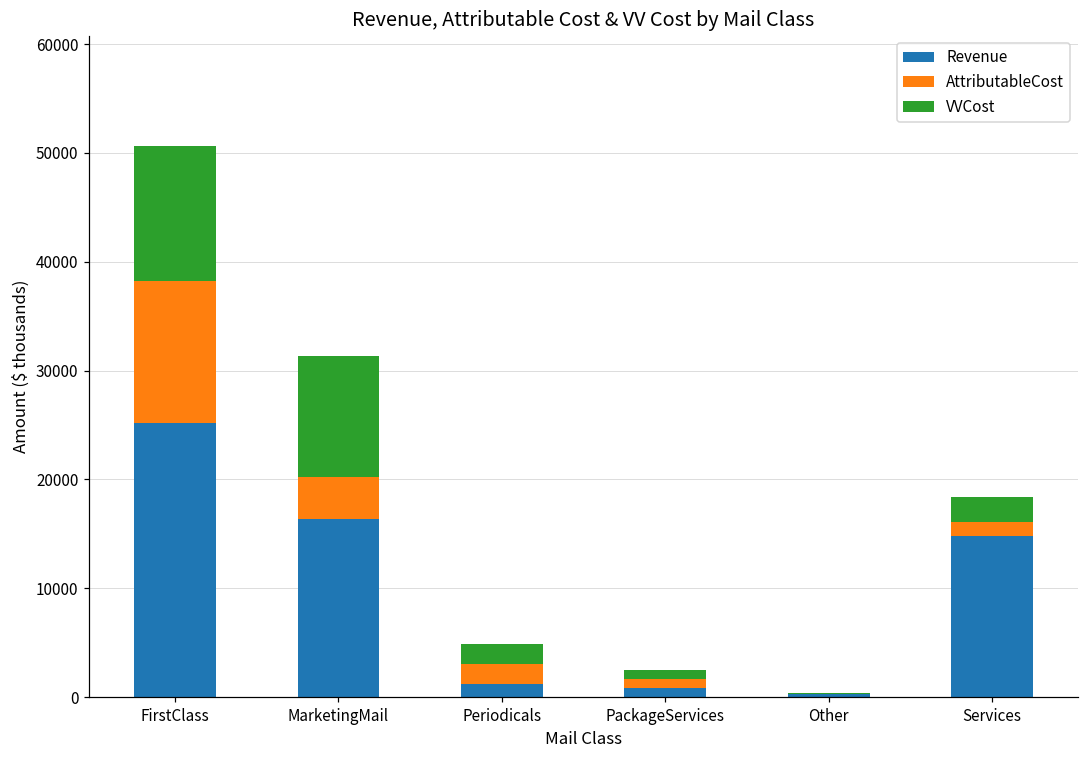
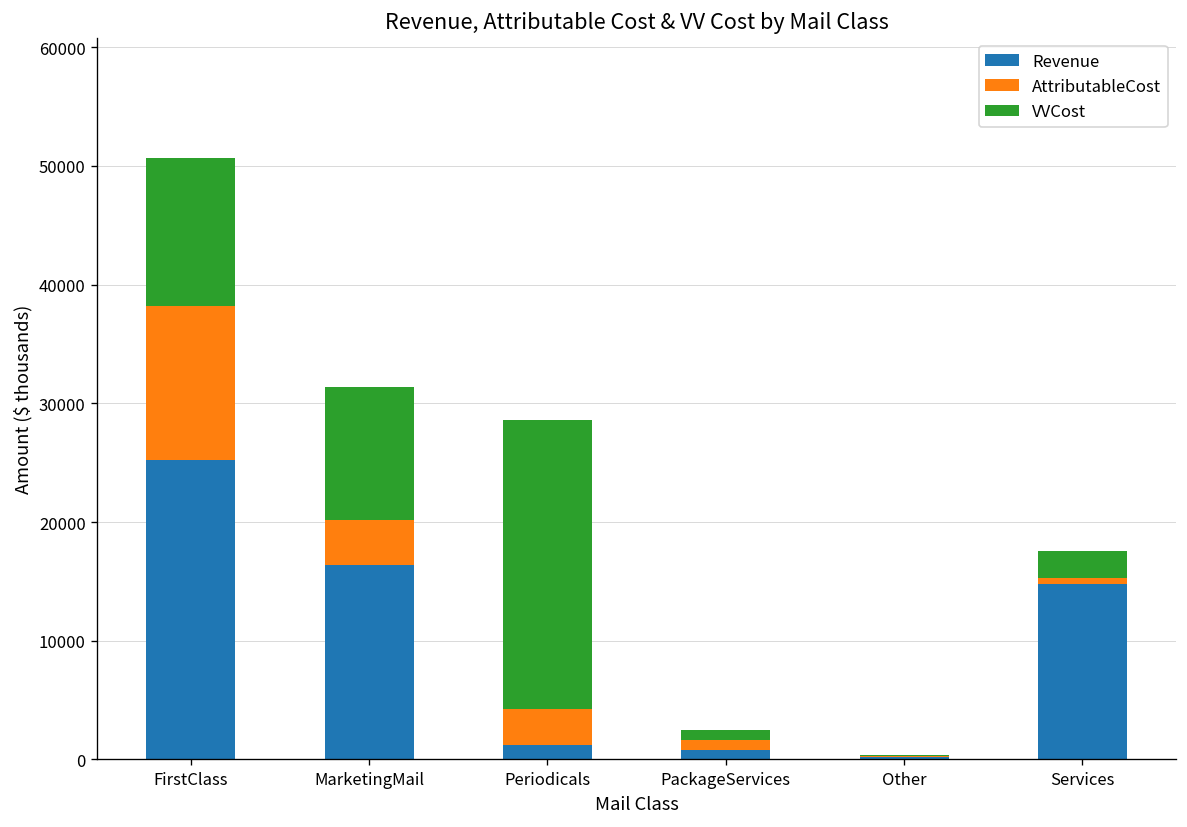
  {
    "Revenue": {
      "FirstClass": 25000,
      "MarketingMail": 16000,
      "Periodicals": 1000,
      "PackageServices": 1000,
      "Services": 15000
    },
    "AttributableCost": {
      "FirstClass": 13000,
      "MarketingMail": 4000,
-     "Periodicals": 2000,
+     "Periodicals": 3000,
      "PackageServices": 1000,
-     "Services": 1000
+     "Services": 0
    },
    "VVCost": {
      "FirstClass": 12000,
      "MarketingMail": 11000,
-     "Periodicals": 2000,
+     "Periodicals": 24000,
      "PackageServices": 1000,
      "Services": 2000
    }
  }
